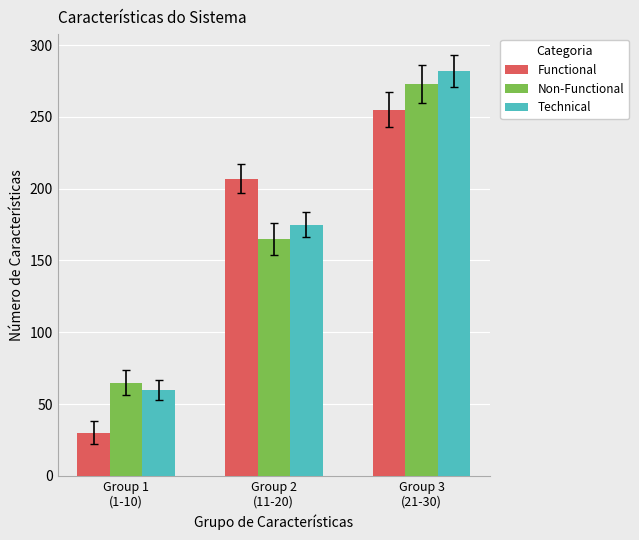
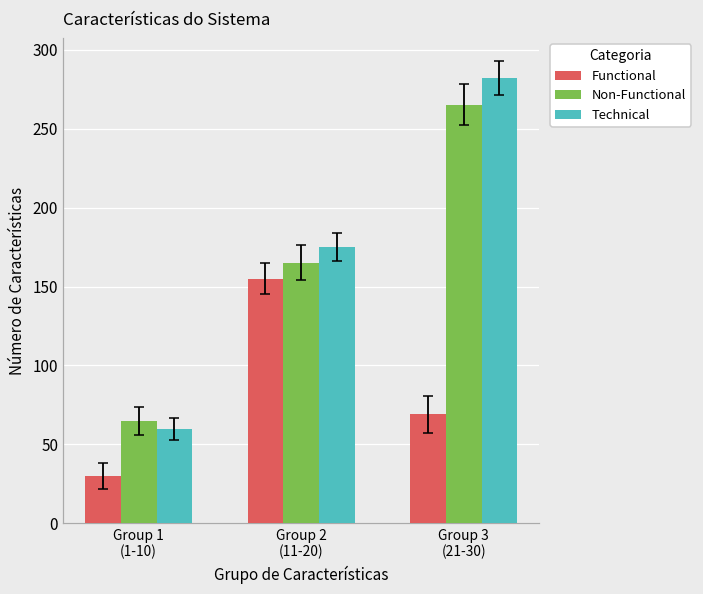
  {
    "Functional": {
      "Group 1 (1-10)": 30,
-     "Group 2 (11-20)": 207,
-     "Group 3 (21-30)": 255
+     "Group 2 (11-20)": 155,
+     "Group 3 (21-30)": 69
    },
    "Non-Functional": {
      "Group 1 (1-10)": 65,
      "Group 2 (11-20)": 165,
-     "Group 3 (21-30)": 273
+     "Group 3 (21-30)": 265
    },
    "Technical": {
      "Group 1 (1-10)": 60,
      "Group 2 (11-20)": 175,
      "Group 3 (21-30)": 282
    }
  }
